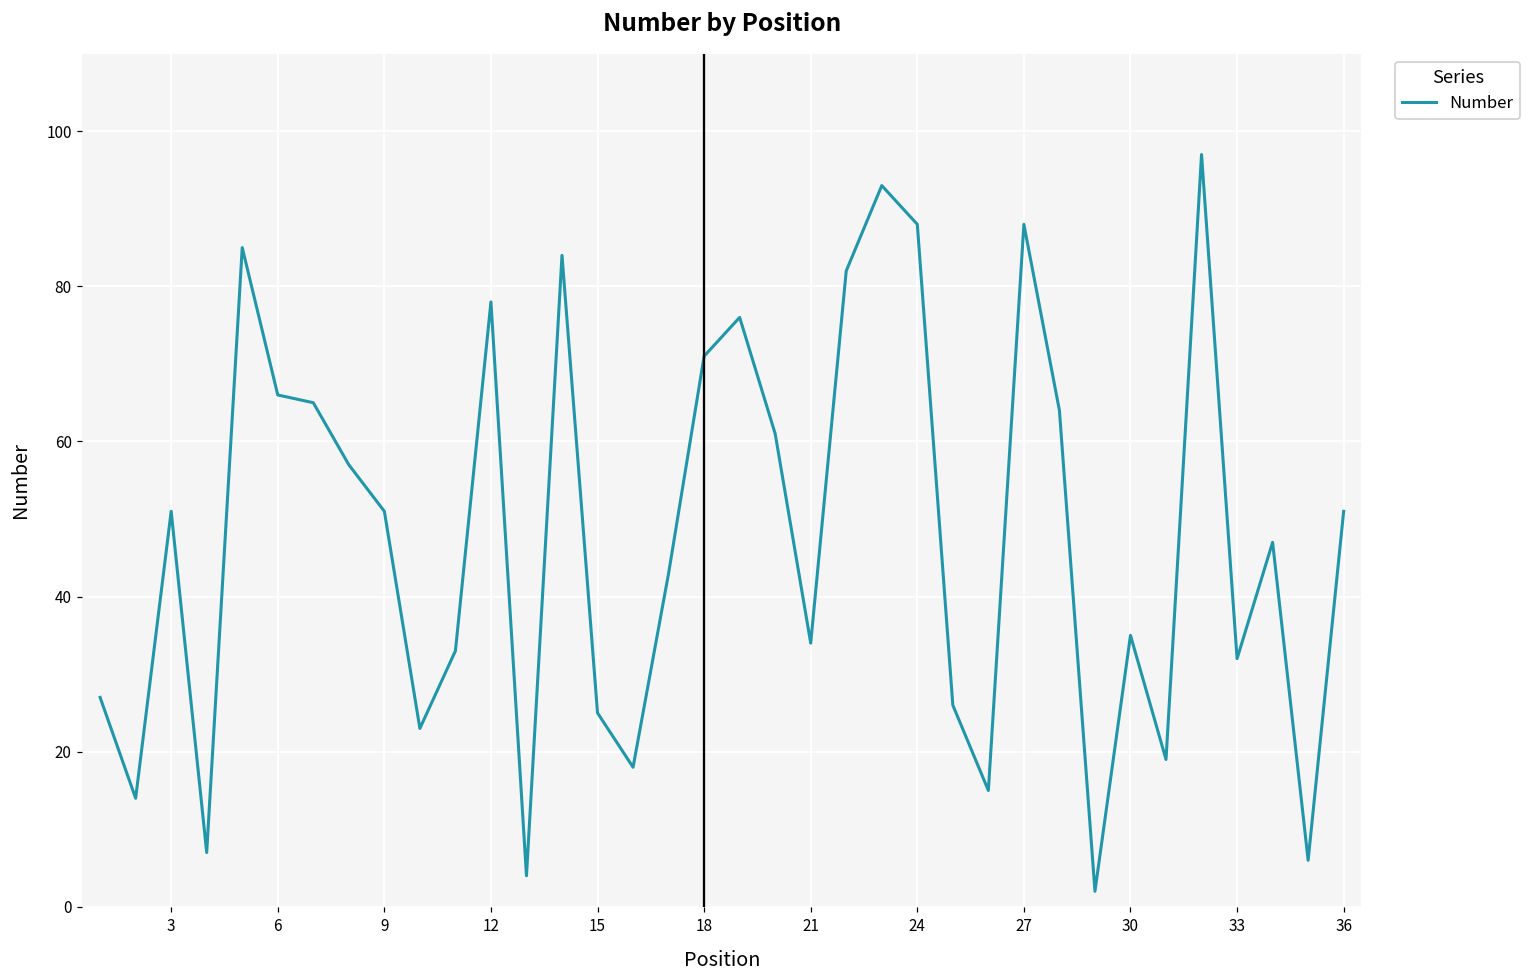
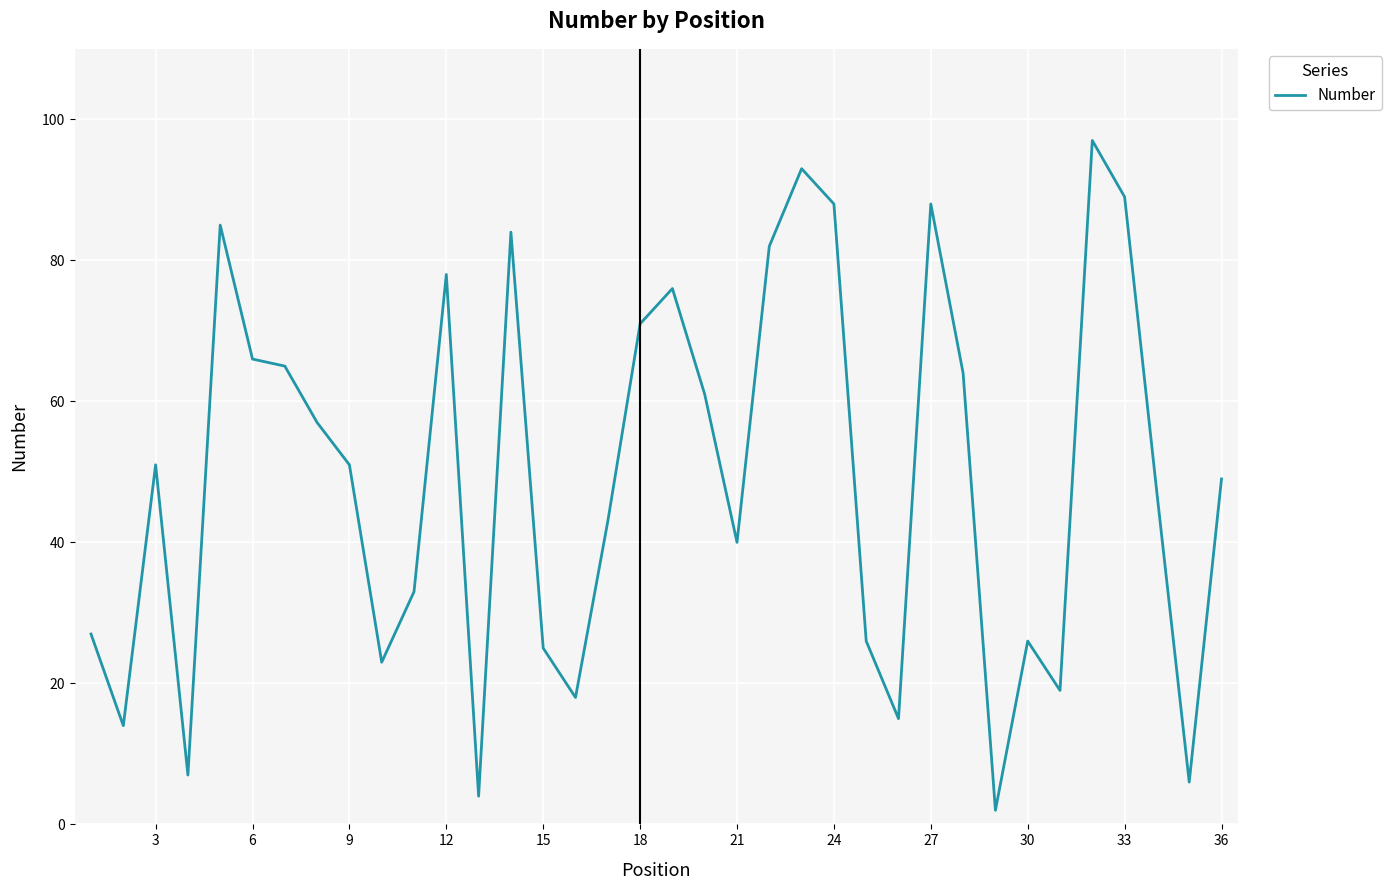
  {
    "3": 51,
    "6": 66,
    "9": 51,
    "12": 78,
    "15": 25,
    "18": 71,
-   "21": 34,
+   "21": 40,
    "24": 88,
    "27": 88,
-   "30": 35,
-   "33": 32,
-   "36": 51
+   "30": 26,
+   "33": 89,
+   "36": 49
  }
